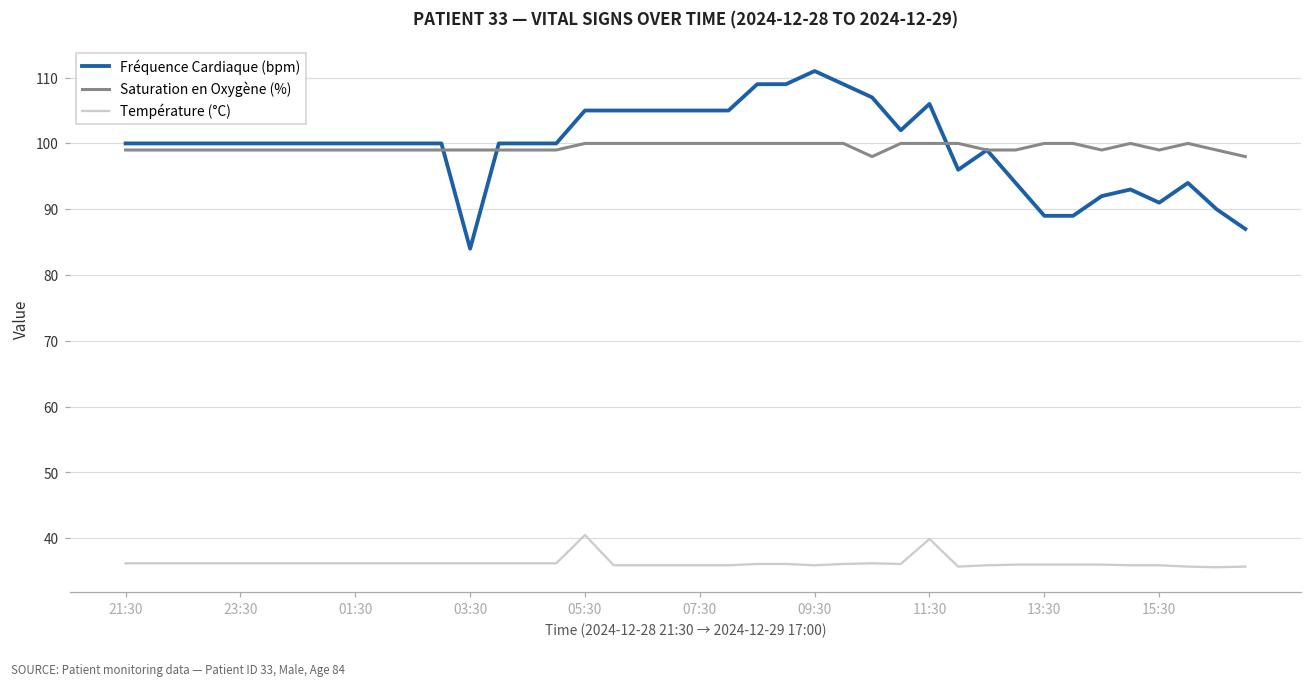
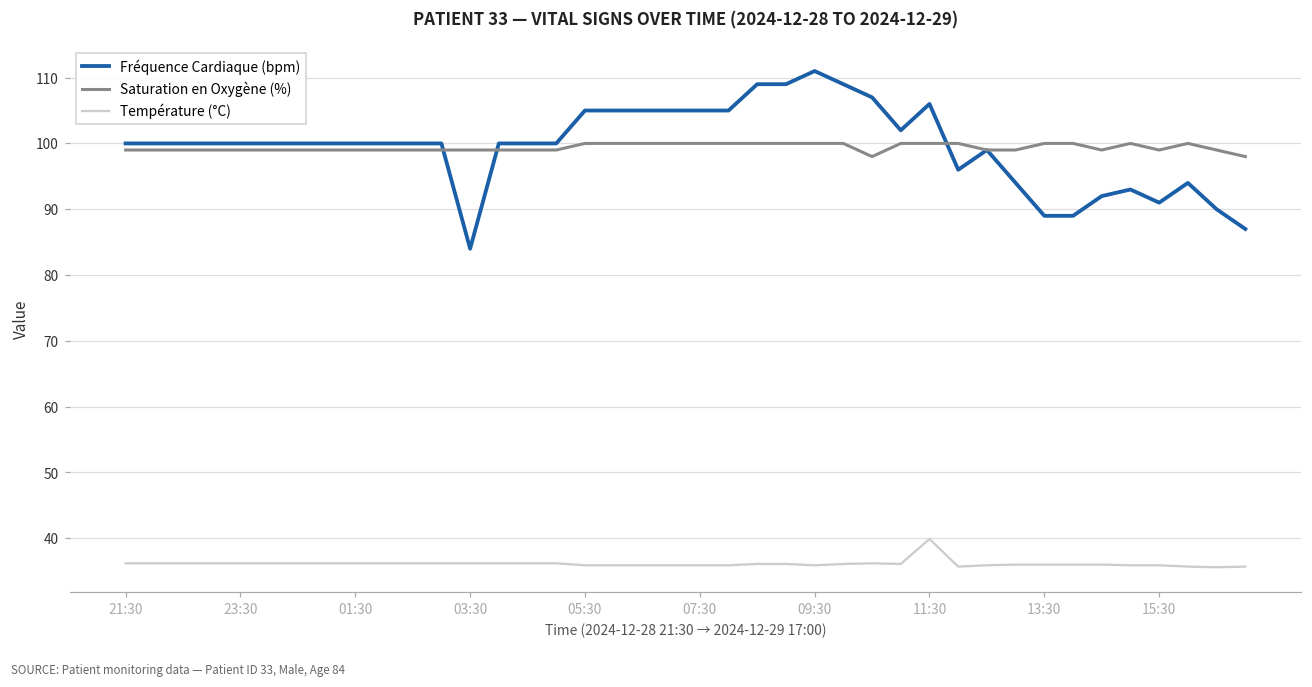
  {
    "Fréquence Cardiaque (bpm)": {
      "21:30": 100,
      "23:30": 100,
      "01:30": 100,
      "03:30": 84,
      "05:30": 105,
      "07:30": 105,
      "09:30": 111,
      "11:30": 106,
      "13:30": 89,
      "15:30": 91
    },
    "Saturation en Oxygène (%)": {
      "21:30": 99,
      "23:30": 99,
      "01:30": 99,
      "03:30": 99,
      "05:30": 100,
      "07:30": 100,
      "09:30": 100,
      "11:30": 100,
      "13:30": 100,
      "15:30": 99
    },
    "Température (°C)": {
      "21:30": 36,
      "23:30": 36,
      "01:30": 36,
      "03:30": 36,
-     "05:30": 41,
+     "05:30": 36,
      "07:30": 36,
      "09:30": 36,
      "11:30": 40,
      "13:30": 36,
      "15:30": 36
    }
  }
